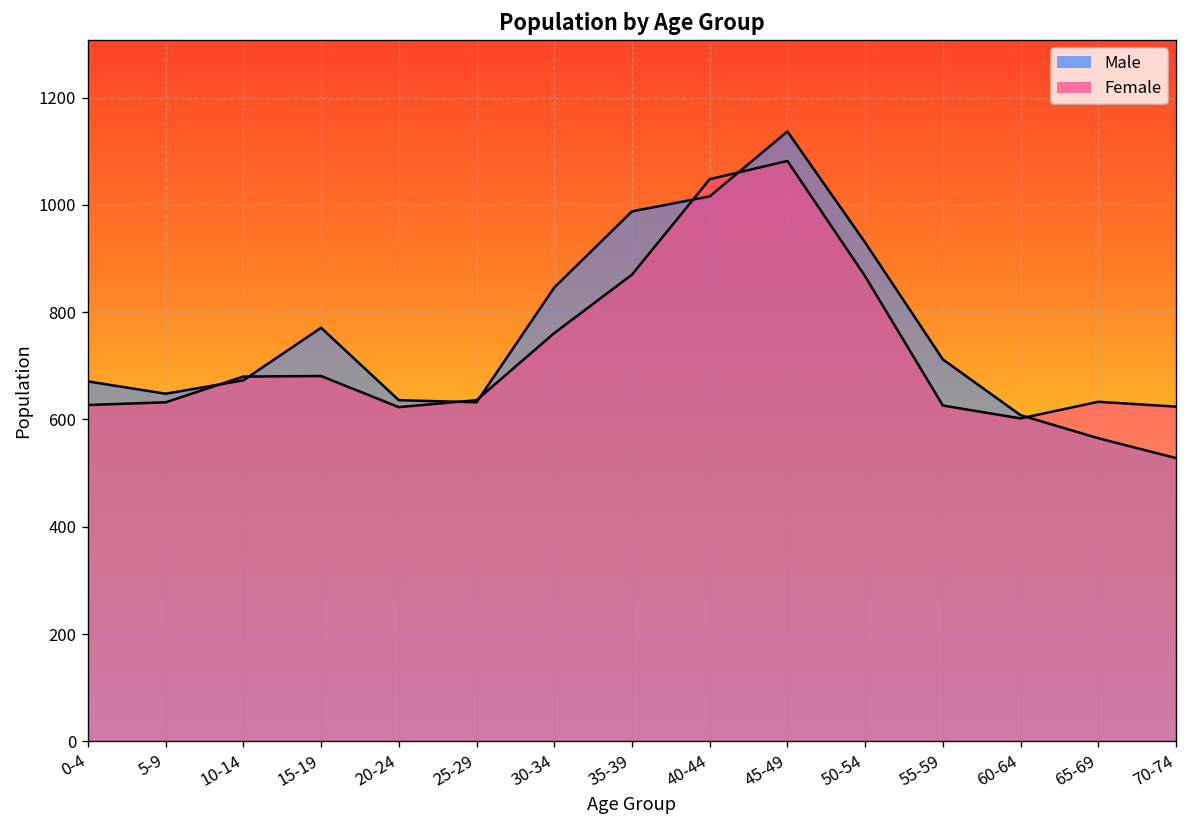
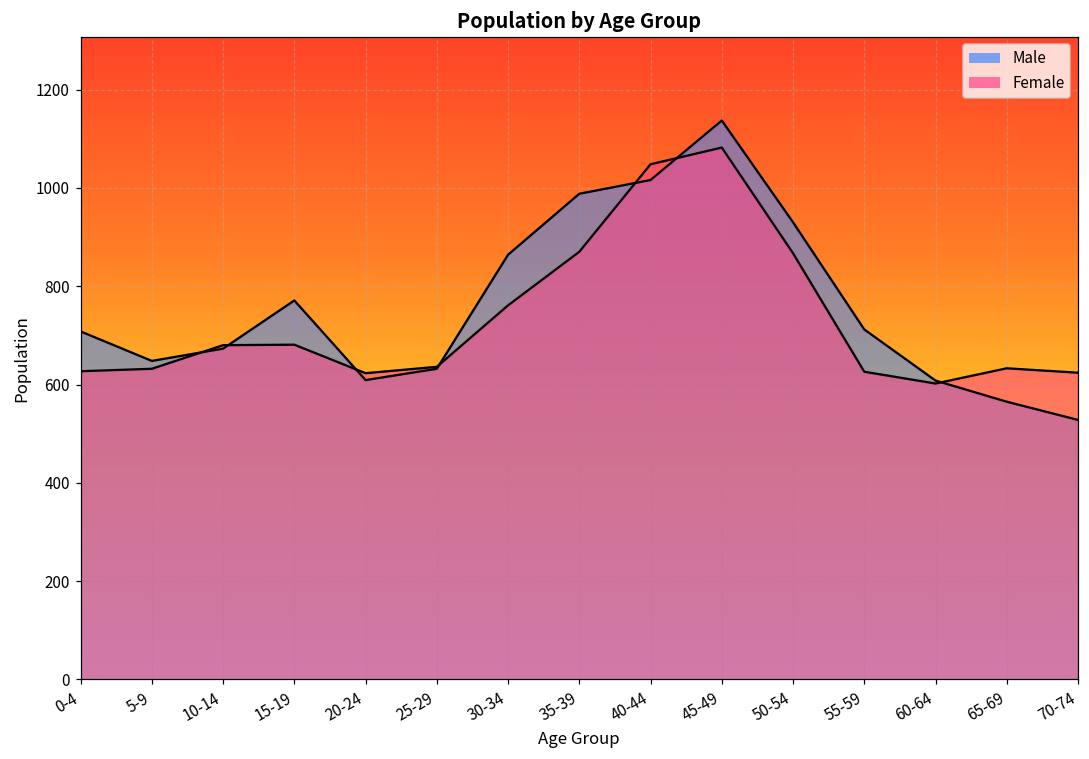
  {
    "Male": {
-     "0-4": 670,
+     "0-4": 710,
      "5-9": 650,
      "10-14": 670,
      "15-19": 770,
-     "20-24": 640,
-     "30-34": 850,
+     "20-24": 610,
+     "30-34": 860,
      "35-39": 990,
      "40-44": 1020,
      "45-49": 1140,
      "50-54": 930,
      "55-59": 710,
      "60-64": 610,
      "65-69": 570,
      "70-74": 530
    },
    "Female": {
      "0-4": 630,
      "5-9": 630,
      "10-14": 680,
      "15-19": 680,
      "20-24": 620,
      "30-34": 760,
      "35-39": 870,
      "40-44": 1050,
      "45-49": 1080,
      "50-54": 870,
      "55-59": 630,
      "60-64": 600,
      "65-69": 630,
      "70-74": 620
    }
  }
